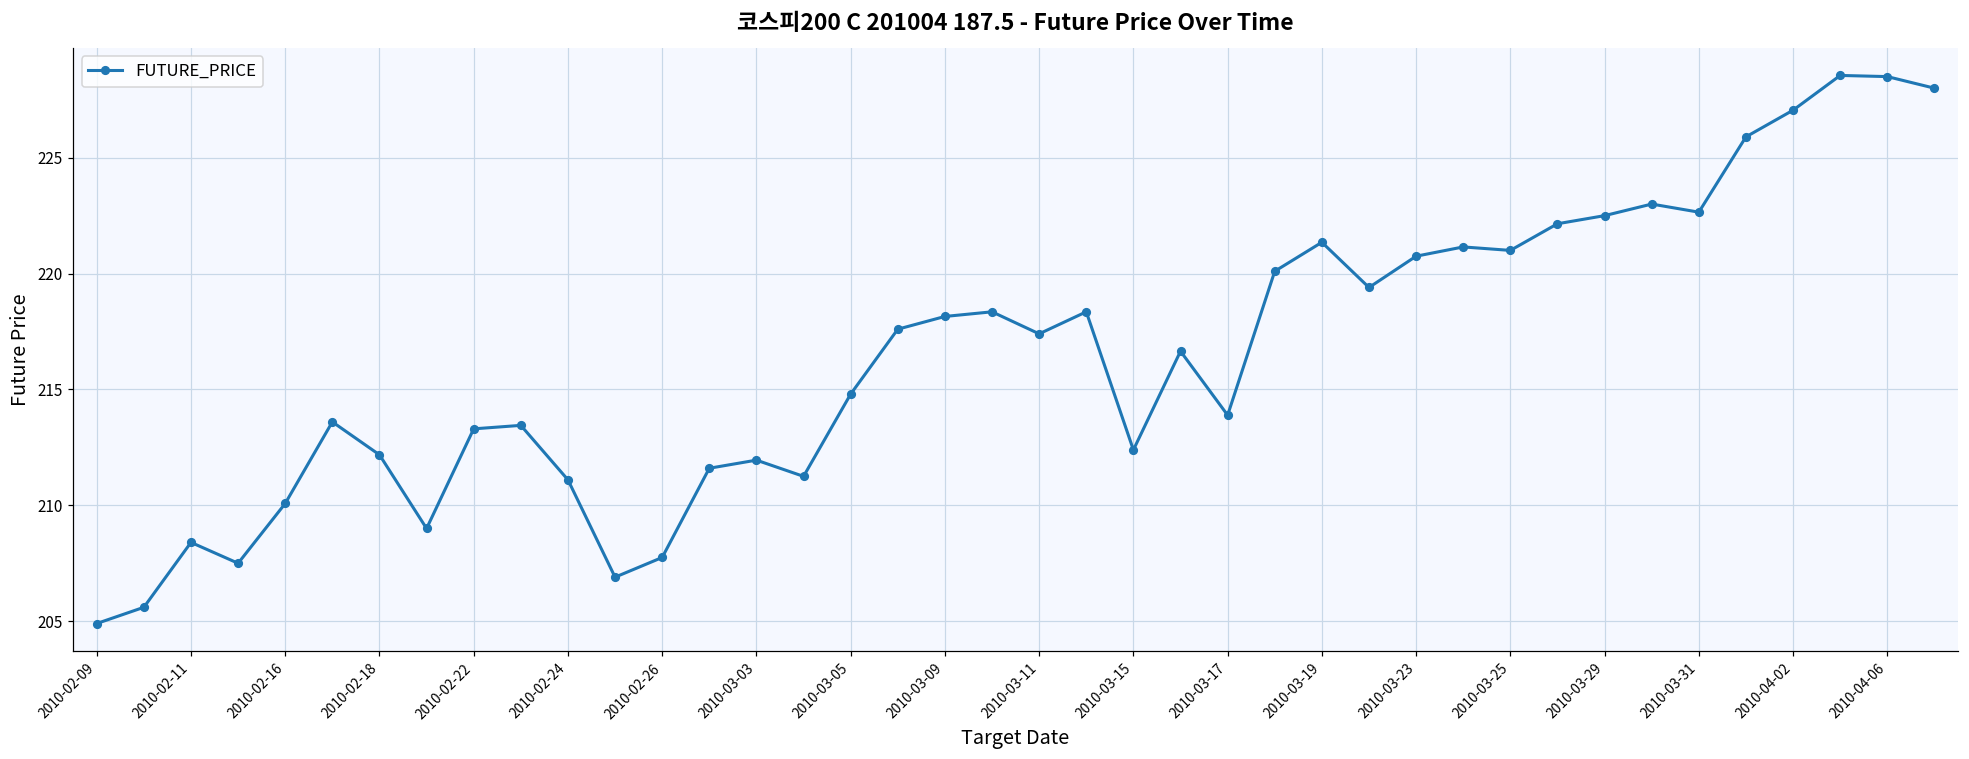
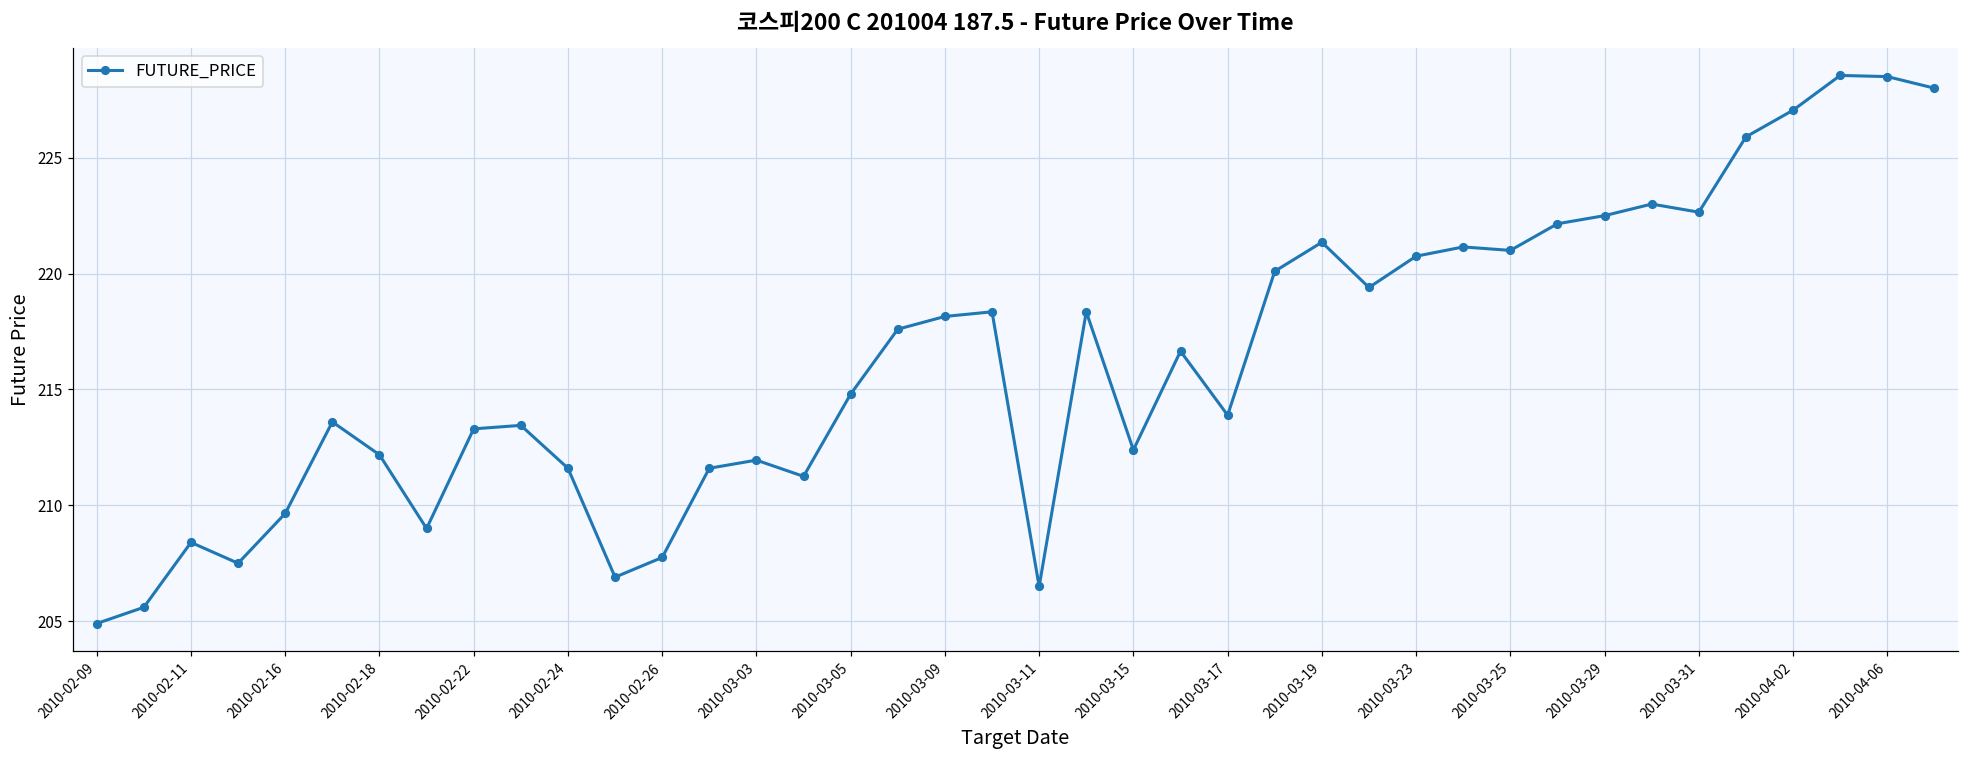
  {
    "2010-02-09": 204.9,
    "2010-02-11": 208.4,
-   "2010-02-16": 210.1,
+   "2010-02-16": 209.7,
    "2010-02-18": 212.2,
    "2010-02-22": 213.3,
-   "2010-02-24": 211.1,
+   "2010-02-24": 211.6,
    "2010-02-26": 207.8,
    "2010-03-03": 212.0,
    "2010-03-05": 214.8,
    "2010-03-09": 218.2,
-   "2010-03-11": 217.4,
+   "2010-03-11": 206.5,
    "2010-03-15": 212.4,
    "2010-03-17": 213.9,
    "2010-03-19": 221.4,
    "2010-03-23": 220.8,
    "2010-03-25": 221.0,
    "2010-03-29": 222.5,
    "2010-03-31": 222.7,
    "2010-04-02": 227.1,
    "2010-04-06": 228.5
  }
